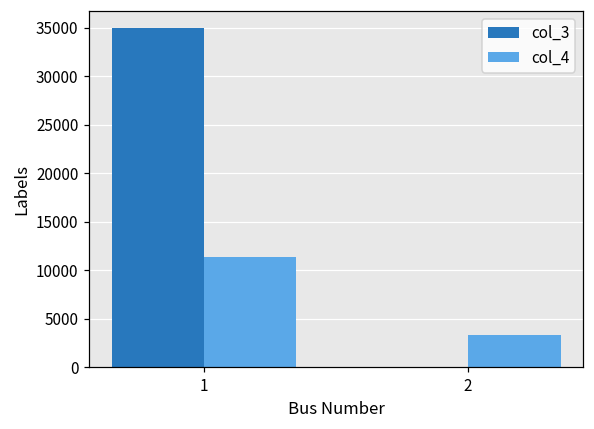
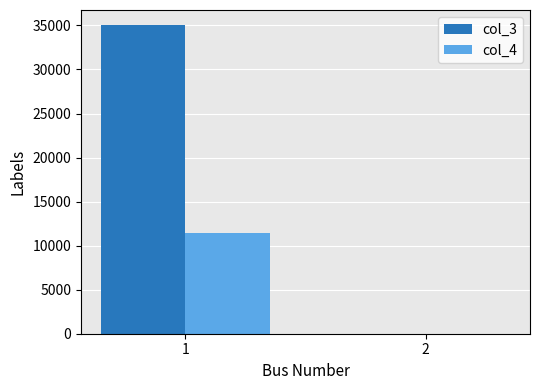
  {
    "col_3": {
      "1": 35000
    },
    "col_4": {
      "1": 11000,
-     "2": 3000
+     "2": 0
    }
  }
